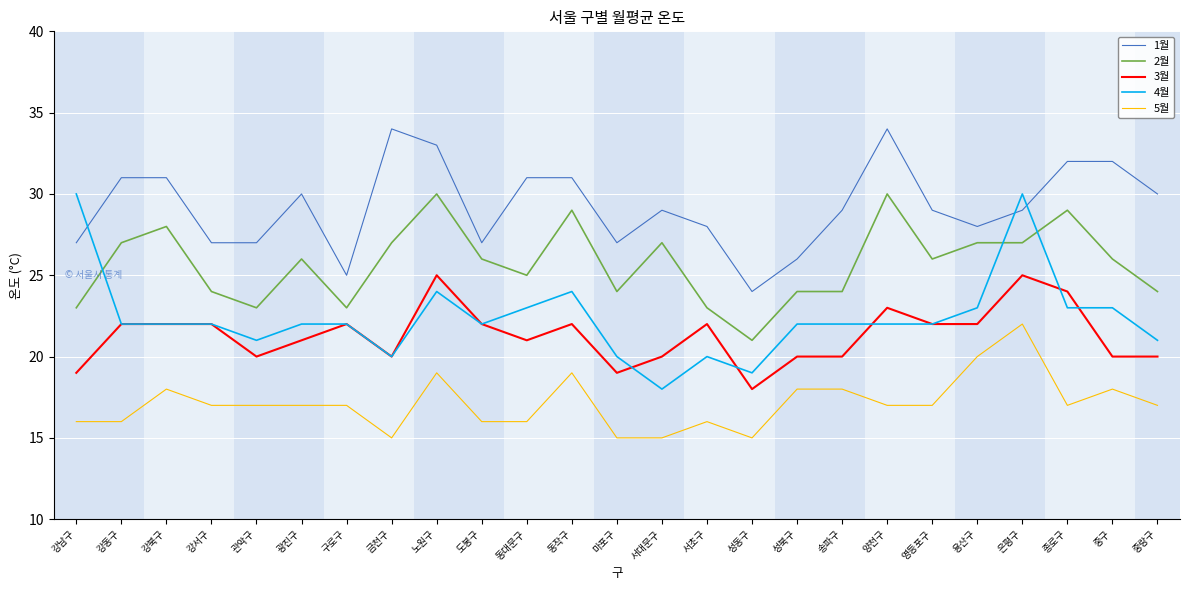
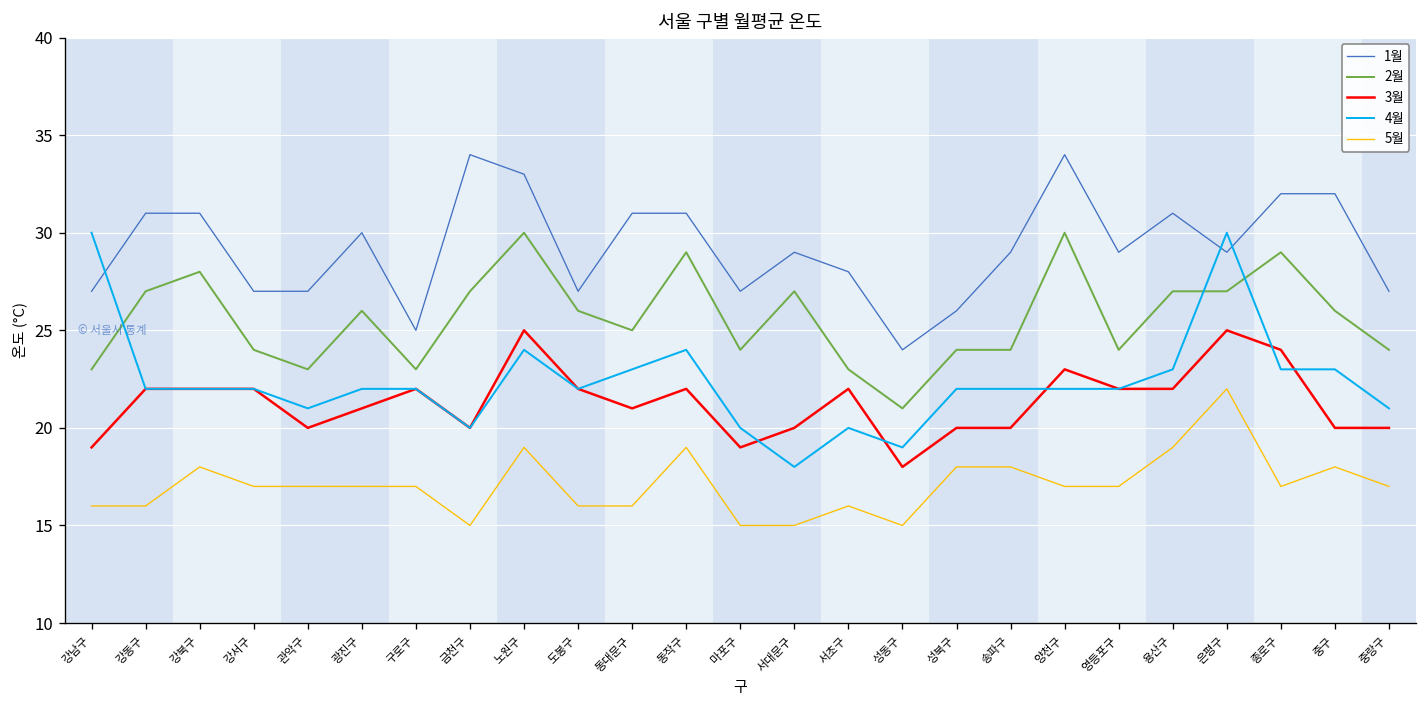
  {
    "1월": {
      "강남구": 27,
      "강동구": 31,
      "강북구": 31,
      "강서구": 27,
      "관악구": 27,
      "광진구": 30,
      "구로구": 25,
      "금천구": 34,
      "노원구": 33,
      "도봉구": 27,
      "동대문구": 31,
      "동작구": 31,
      "마포구": 27,
      "서대문구": 29,
      "서초구": 28,
      "성동구": 24,
      "성북구": 26,
      "송파구": 29,
      "양천구": 34,
      "영등포구": 29,
-     "용산구": 28,
+     "용산구": 31,
      "은평구": 29,
      "종로구": 32,
      "중구": 32,
-     "중랑구": 30
+     "중랑구": 27
    },
    "2월": {
      "강남구": 23,
      "강동구": 27,
      "강북구": 28,
      "강서구": 24,
      "관악구": 23,
      "광진구": 26,
      "구로구": 23,
      "금천구": 27,
      "노원구": 30,
      "도봉구": 26,
      "동대문구": 25,
      "동작구": 29,
      "마포구": 24,
      "서대문구": 27,
      "서초구": 23,
      "성동구": 21,
      "성북구": 24,
      "송파구": 24,
      "양천구": 30,
-     "영등포구": 26,
+     "영등포구": 24,
      "용산구": 27,
      "은평구": 27,
      "종로구": 29,
      "중구": 26,
      "중랑구": 24
    },
    "3월": {
      "강남구": 19,
      "관악구": 20,
      "광진구": 21,
      "노원구": 25,
      "동대문구": 21,
      "동작구": 22,
      "마포구": 19,
      "서대문구": 20,
      "서초구": 22,
      "성동구": 18,
      "성북구": 20,
      "송파구": 20,
      "양천구": 23,
      "용산구": 22,
      "은평구": 25,
      "종로구": 24,
      "중구": 20,
      "중랑구": 20
    },
    "4월": {
      "강남구": 30,
      "관악구": 21,
      "광진구": 22,
      "노원구": 24,
      "동대문구": 23,
      "동작구": 24,
      "마포구": 20,
      "서대문구": 18,
      "서초구": 20,
      "성동구": 19,
      "성북구": 22,
      "송파구": 22,
      "양천구": 22,
      "용산구": 23,
      "은평구": 30,
      "종로구": 23,
      "중구": 23,
      "중랑구": 21
    },
    "5월": {
      "강남구": 16,
      "강동구": 16,
      "강북구": 18,
      "강서구": 17,
      "관악구": 17,
      "광진구": 17,
      "구로구": 17,
      "금천구": 15,
      "노원구": 19,
      "도봉구": 16,
      "동대문구": 16,
      "동작구": 19,
      "마포구": 15,
      "서대문구": 15,
      "서초구": 16,
      "성동구": 15,
      "성북구": 18,
      "송파구": 18,
      "양천구": 17,
      "영등포구": 17,
-     "용산구": 20,
+     "용산구": 19,
      "은평구": 22,
      "종로구": 17,
      "중구": 18,
      "중랑구": 17
    }
  }
